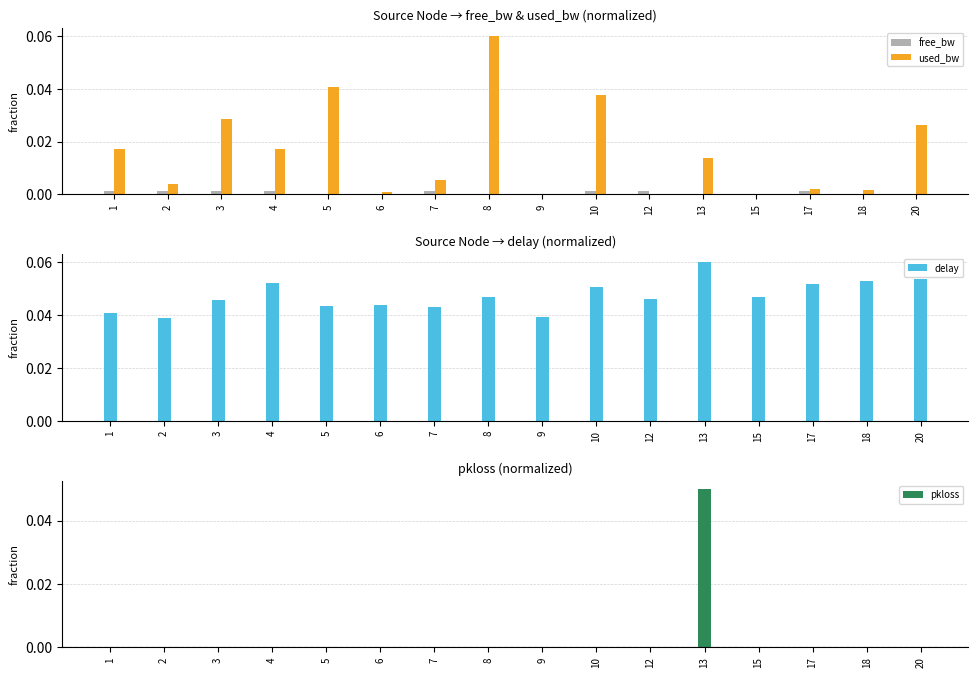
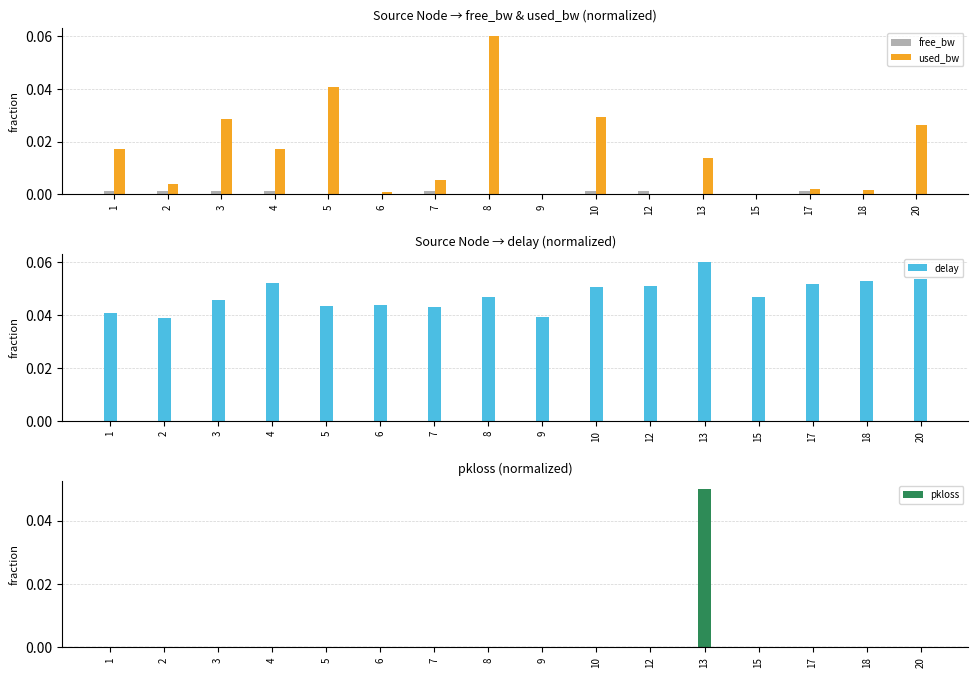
  {
    "Source Node → free_bw & used_bw (normalized)": {
      "free_bw": {
        "1": 0.001,
        "2": 0.001,
        "3": 0.001,
        "4": 0.001,
        "7": 0.001,
        "10": 0.001,
        "12": 0.001,
        "17": 0.001
      },
      "used_bw": {
        "1": 0.017,
        "2": 0.004,
        "3": 0.029,
        "4": 0.017,
        "5": 0.041,
        "7": 0.005,
        "8": 0.060,
-       "10": 0.037,
+       "10": 0.029,
        "13": 0.014,
        "17": 0.002,
        "18": 0.002,
        "20": 0.026
      }
    },
    "Source Node → delay (normalized)": {
      "1": 0.041,
      "2": 0.039,
      "3": 0.046,
      "4": 0.052,
      "5": 0.044,
      "6": 0.044,
      "7": 0.043,
      "8": 0.047,
      "9": 0.039,
      "10": 0.051,
-     "12": 0.046,
+     "12": 0.051,
      "13": 0.060,
      "15": 0.047,
      "17": 0.052,
      "18": 0.053,
      "20": 0.054
    },
    "pkloss (normalized)": {
      "1": 0.000,
      "2": 0.000,
      "3": 0.000,
      "4": 0.000,
      "6": 0.000,
      "7": 0.000,
      "9": 0.000,
      "12": 0.000,
      "13": 0.050,
      "15": 0.000,
      "17": 0.000,
      "18": 0.000,
      "20": 0.000
    }
  }
